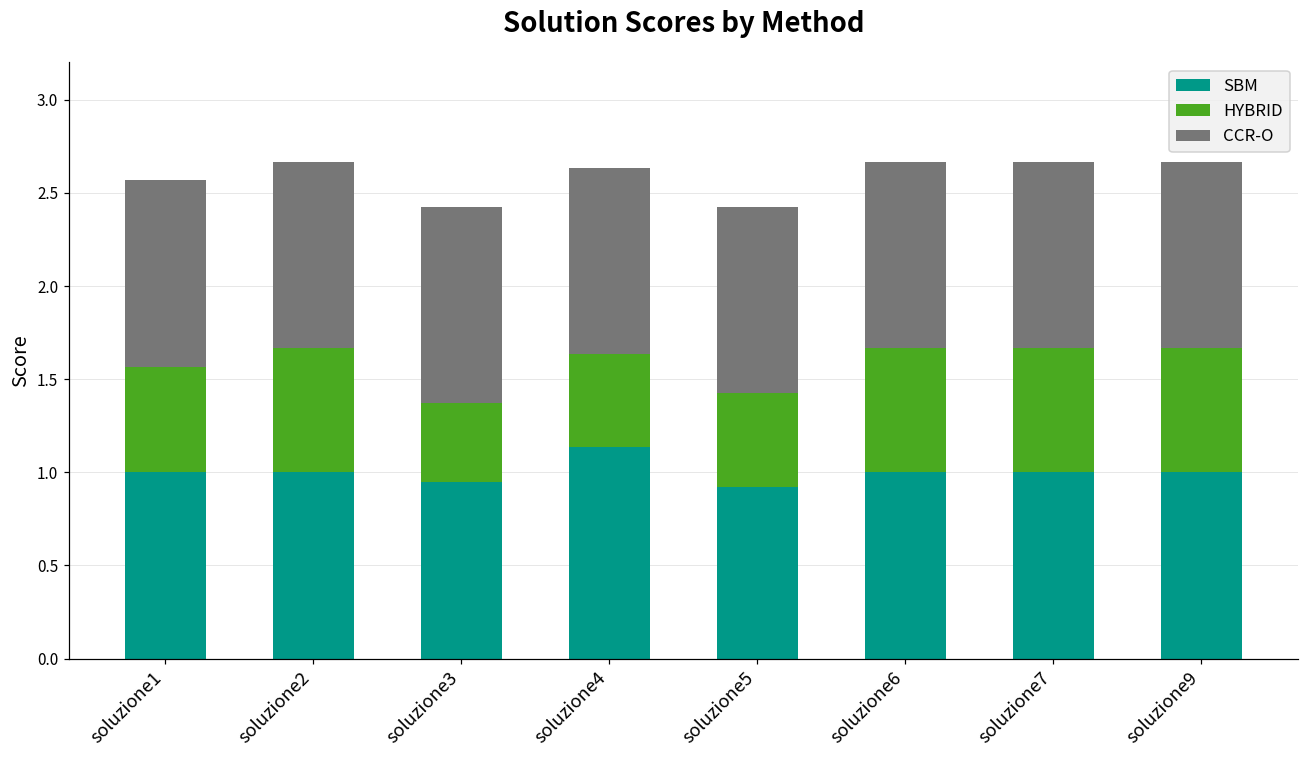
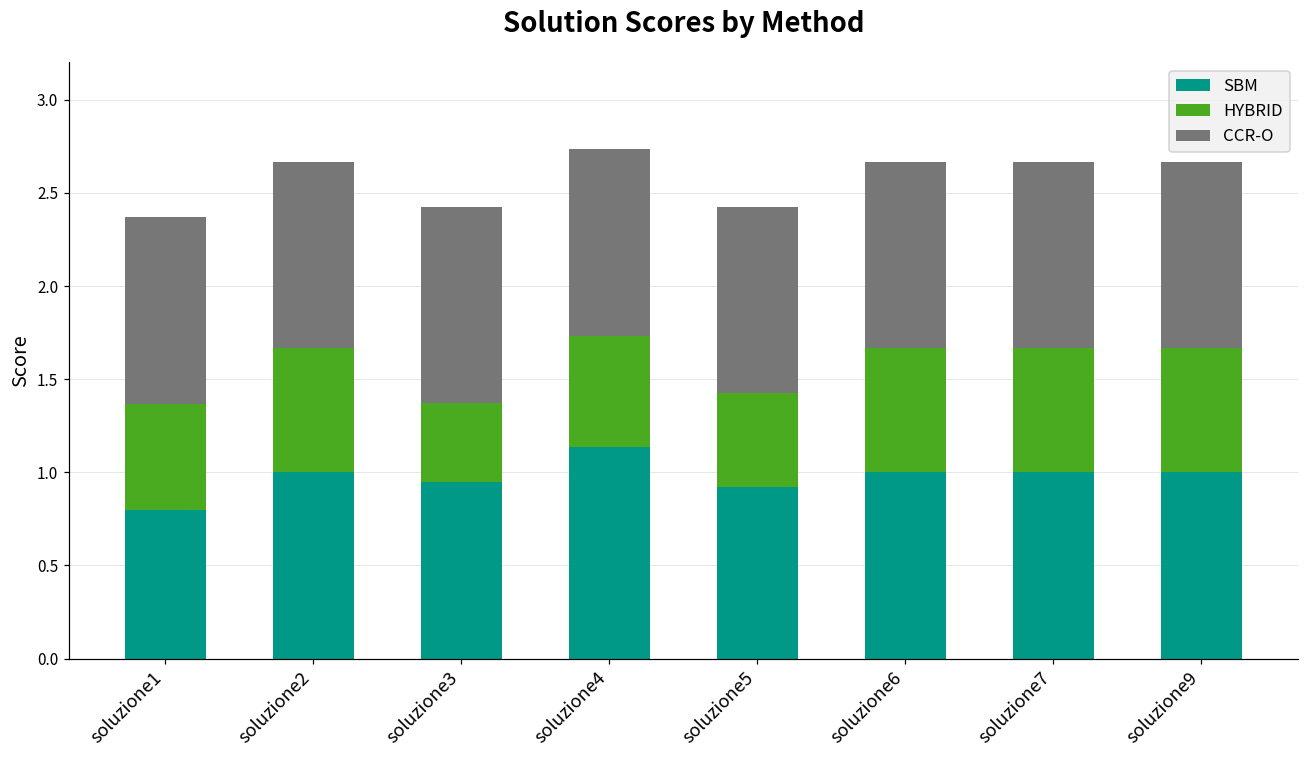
  {
    "SBM": {
-     "soluzione1": 1.0,
+     "soluzione1": 0.8,
      "soluzione2": 1.0,
      "soluzione3": 0.95,
      "soluzione4": 1.13,
      "soluzione5": 0.92,
      "soluzione6": 1.0,
      "soluzione7": 1.0,
      "soluzione9": 1.0
    },
    "HYBRID": {
      "soluzione1": 0.57,
      "soluzione2": 0.67,
      "soluzione3": 0.42,
-     "soluzione4": 0.5,
+     "soluzione4": 0.6,
      "soluzione5": 0.5,
      "soluzione6": 0.67,
      "soluzione7": 0.67,
      "soluzione9": 0.67
    },
    "CCR-O": {
      "soluzione1": 1.0,
      "soluzione2": 1.0,
      "soluzione3": 1.06,
      "soluzione4": 1.0,
      "soluzione5": 1.0,
      "soluzione6": 1.0,
      "soluzione7": 1.0,
      "soluzione9": 1.0
    }
  }
